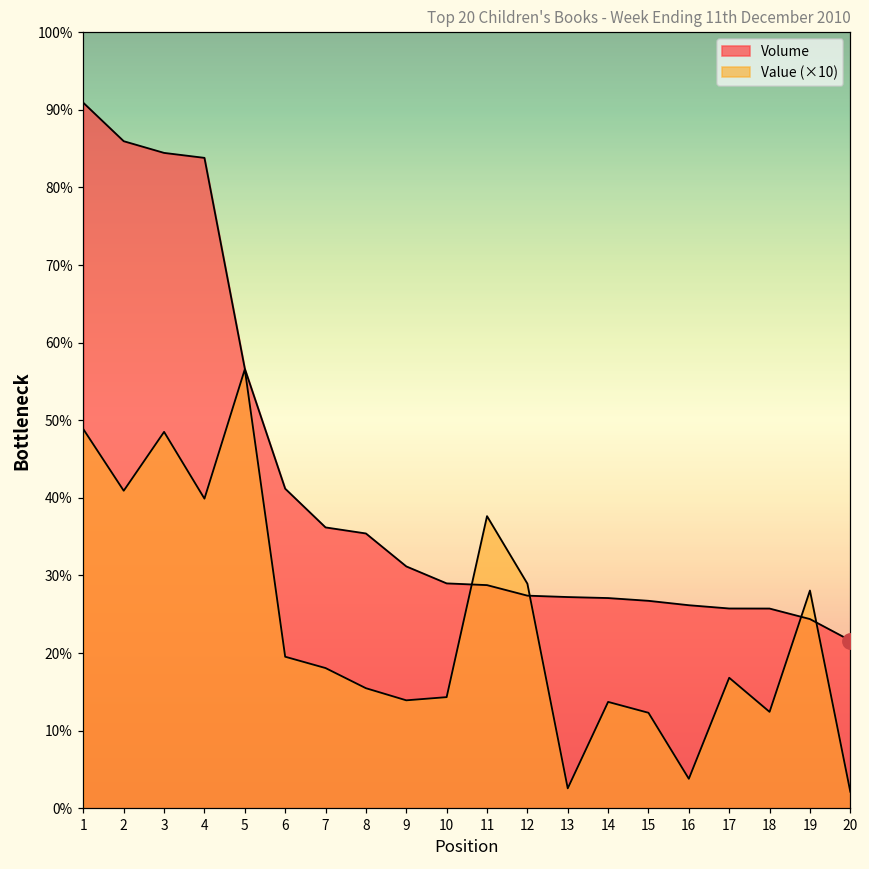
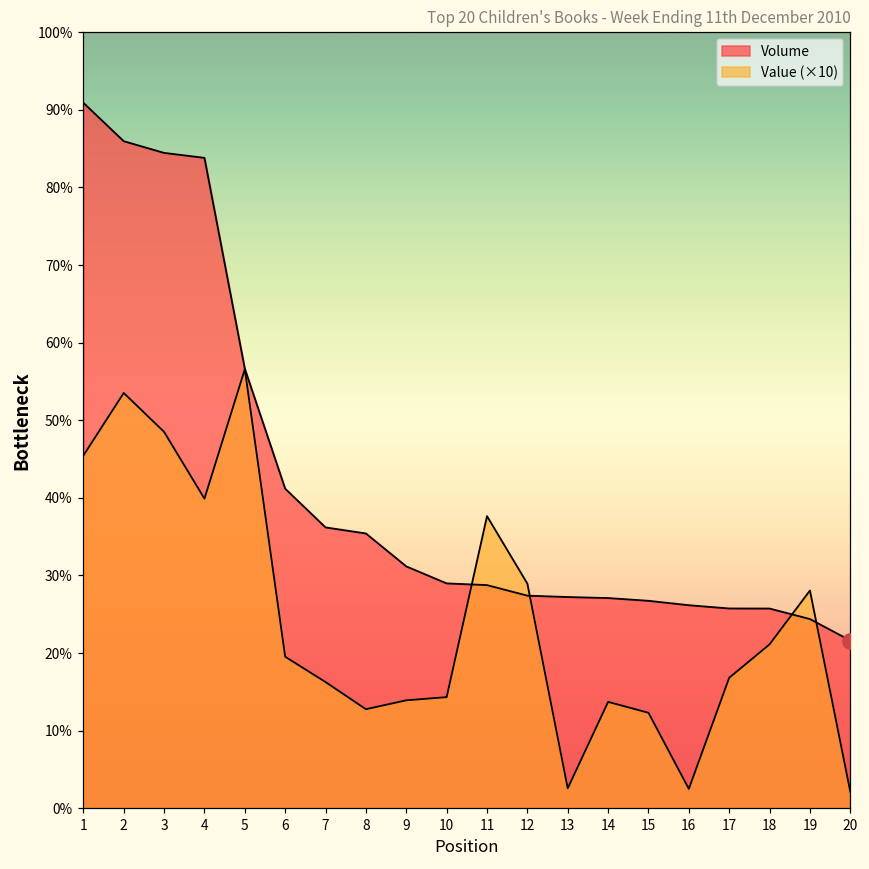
  {
    "Value (×10)": {
-     "1": "49%",
-     "2": "41%",
+     "1": "45%",
+     "2": "54%",
      "3": "48%",
      "4": "40%",
      "6": "20%",
-     "7": "18%",
-     "8": "15%",
+     "7": "16%",
+     "8": "13%",
      "9": "14%",
      "10": "14%",
      "11": "38%",
      "12": "29%",
      "13": "3%",
      "14": "14%",
      "15": "12%",
-     "16": "4%",
+     "16": "2%",
      "17": "17%",
-     "18": "12%",
+     "18": "21%",
      "19": "28%",
      "20": "2%"
    }
  }
